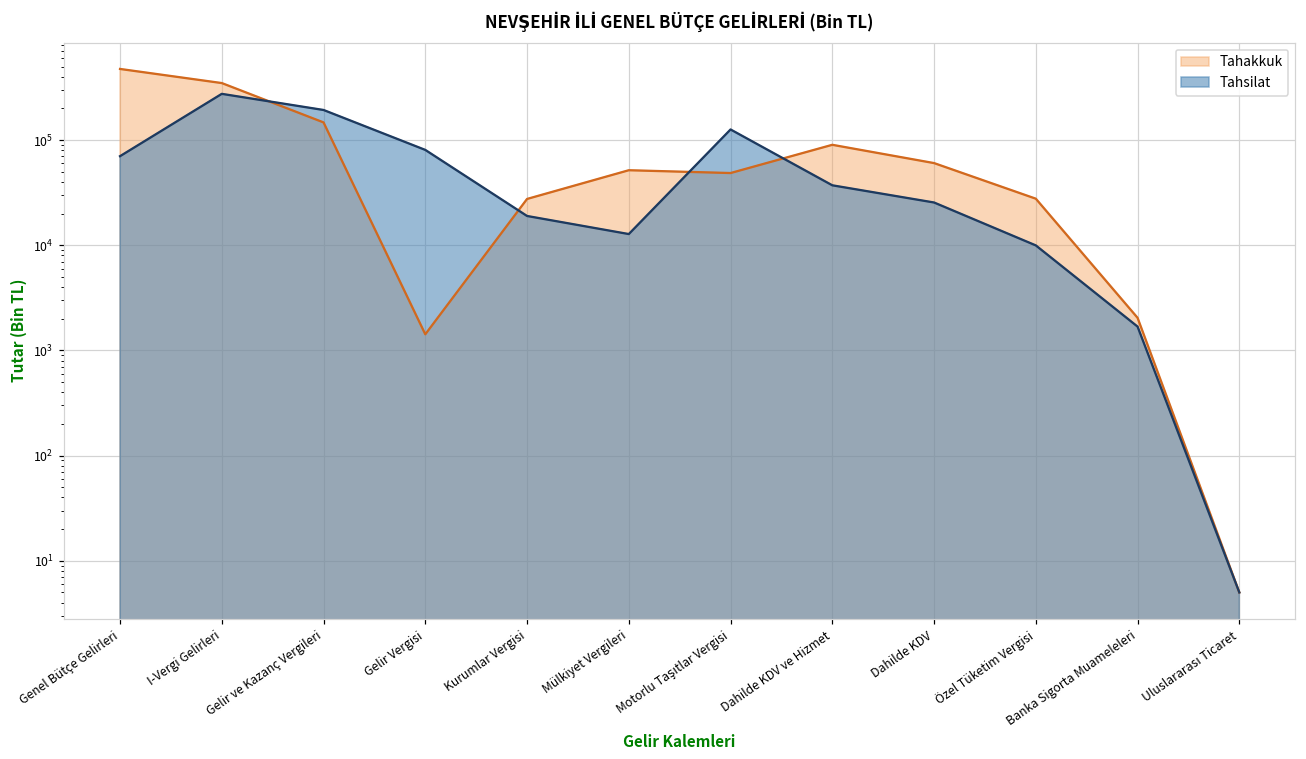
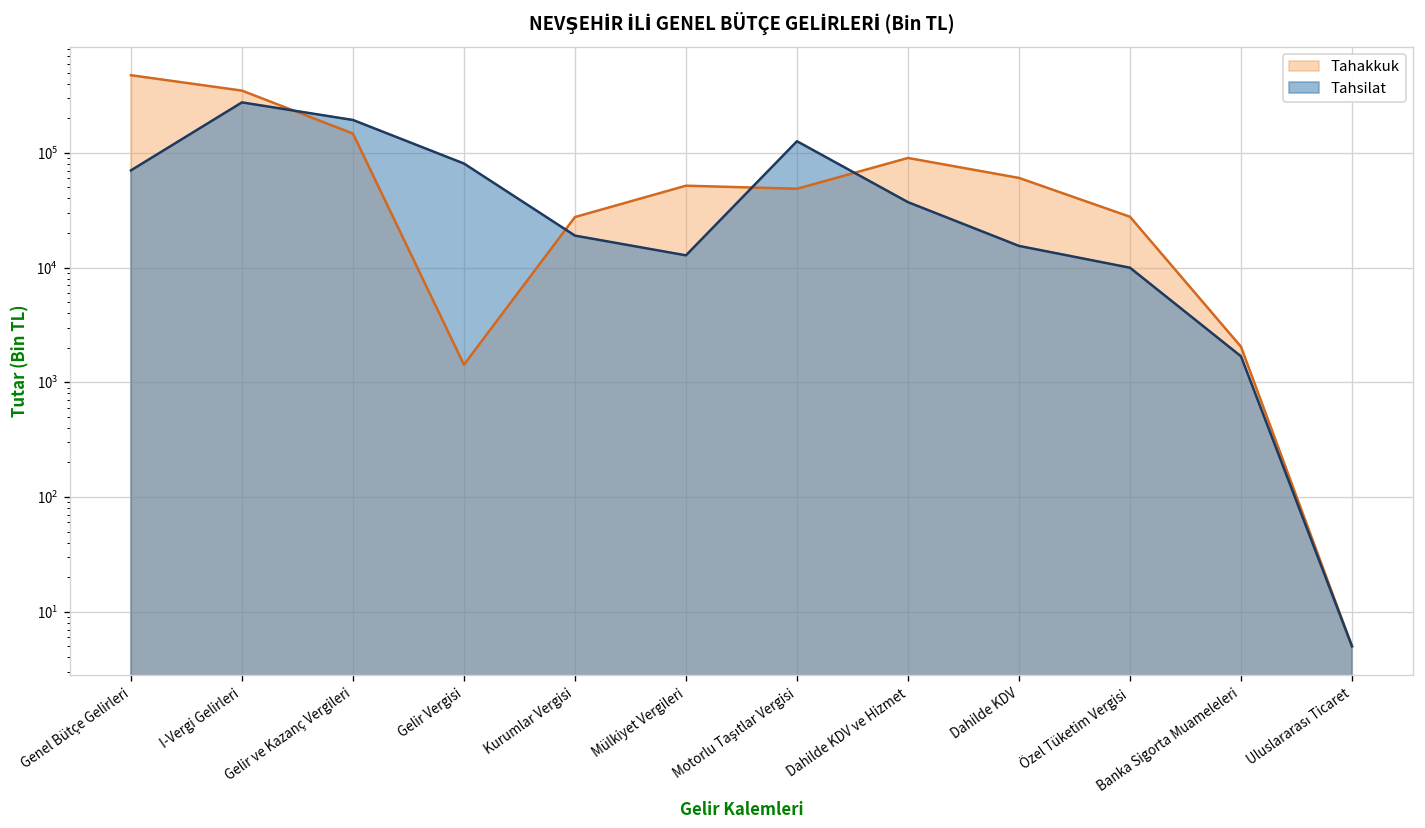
  {
    "Tahakkuk": {
      "Genel Bütçe Gelirleri": 500000,
      "I-Vergi Gelirleri": 350000,
      "Gelir ve Kazanç Vergileri": 150000,
      "Gelir Vergisi": 1400,
      "Kurumlar Vergisi": 28000,
      "Mülkiyet Vergileri": 50000,
      "Motorlu Taşıtlar Vergisi": 50000,
      "Dahilde KDV ve Hizmet": 90000,
      "Dahilde KDV": 60000,
      "Özel Tüketim Vergisi": 28000,
      "Banka Sigorta Muameleleri": 2000
    },
    "Tahsilat": {
      "Genel Bütçe Gelirleri": 70000,
      "I-Vergi Gelirleri": 280000,
      "Gelir ve Kazanç Vergileri": 190000,
      "Gelir Vergisi": 80000,
      "Kurumlar Vergisi": 19000,
      "Mülkiyet Vergileri": 13000,
      "Motorlu Taşıtlar Vergisi": 130000,
      "Dahilde KDV ve Hizmet": 37000,
-     "Dahilde KDV": 26000,
+     "Dahilde KDV": 15000,
      "Özel Tüketim Vergisi": 10000,
      "Banka Sigorta Muameleleri": 1700
    }
  }
